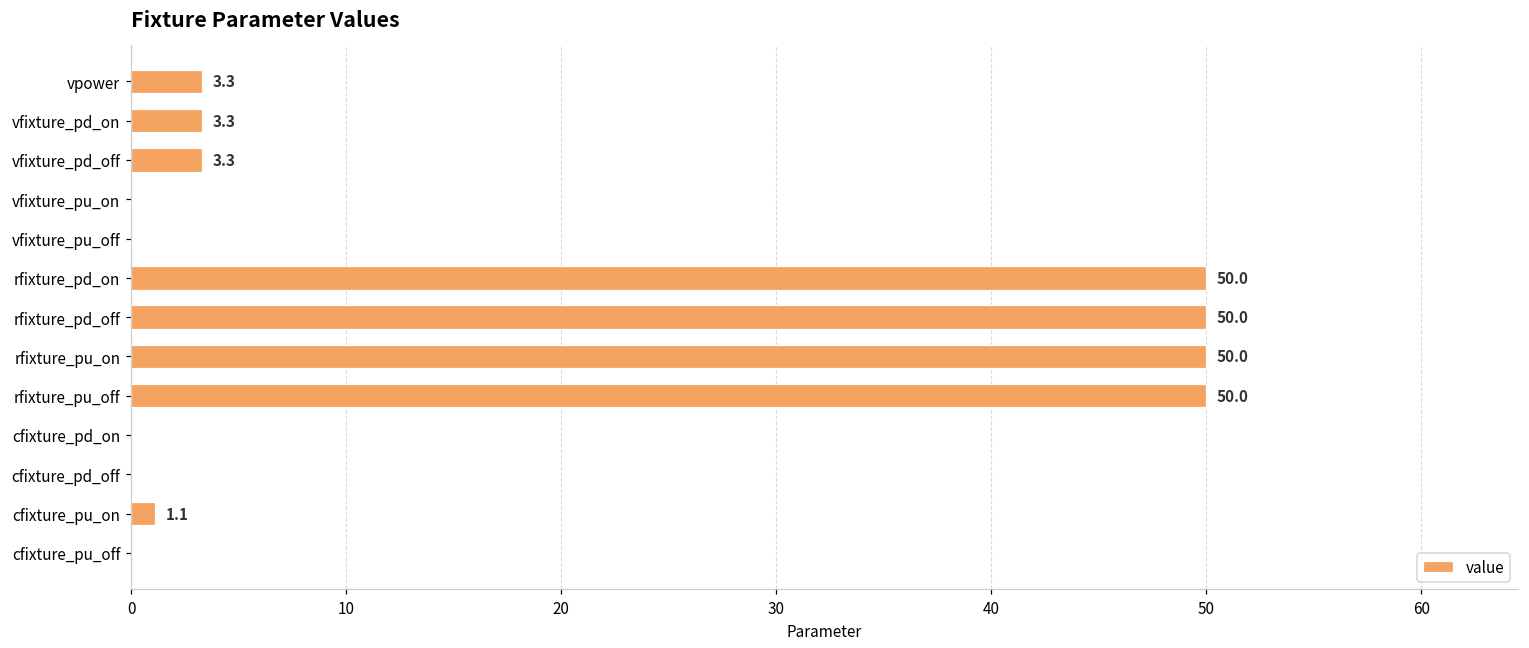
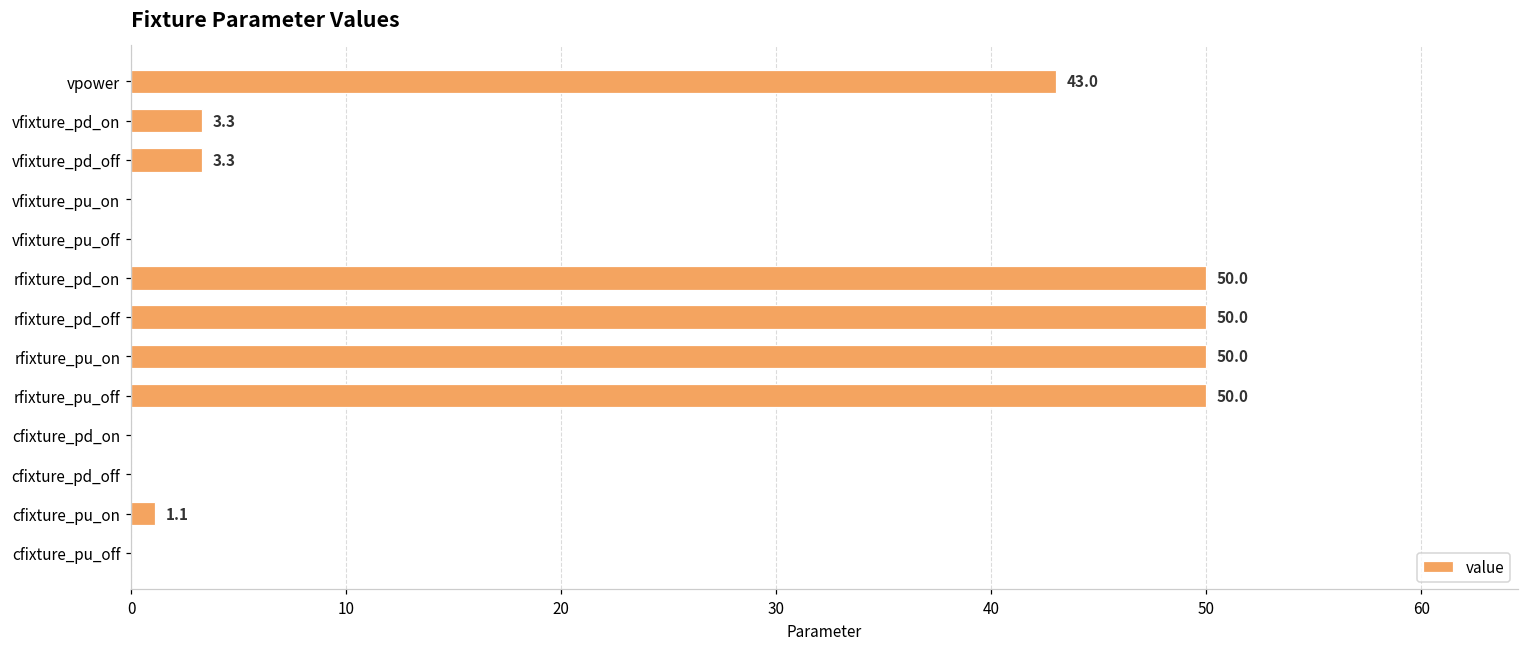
  {
-   "vpower": 3.3,
+   "vpower": 43.0,
    "vfixture_pd_on": 3.3,
    "vfixture_pd_off": 3.3,
    "rfixture_pd_on": 50.0,
    "rfixture_pd_off": 50.0,
    "rfixture_pu_on": 50.0,
    "rfixture_pu_off": 50.0,
    "cfixture_pu_on": 1.1
  }
